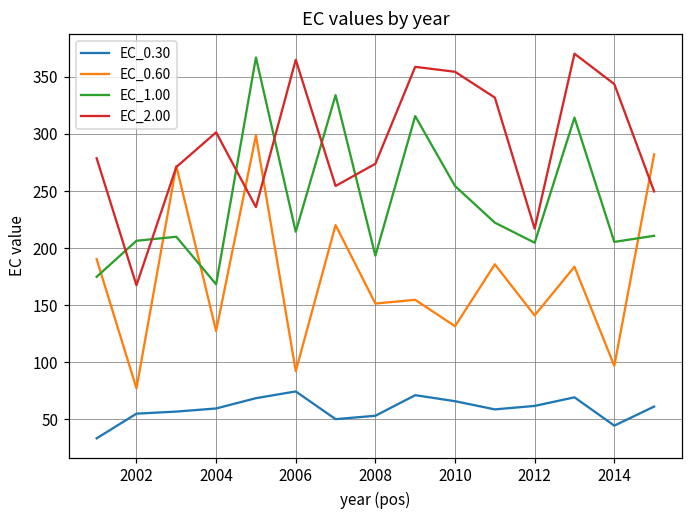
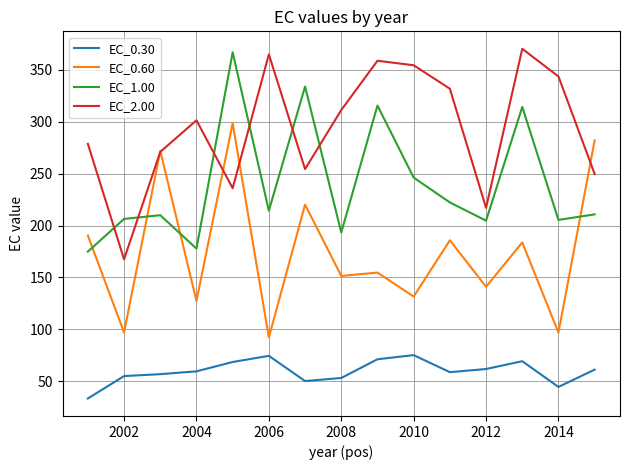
  {
    "EC_0.30": {
      "2002": 55,
      "2004": 59,
      "2006": 74,
      "2008": 53,
-     "2010": 66,
+     "2010": 75,
      "2012": 62,
      "2014": 44
    },
    "EC_0.60": {
-     "2002": 77,
+     "2002": 97,
      "2004": 127,
      "2006": 92,
      "2008": 151,
      "2010": 132,
      "2012": 141,
      "2014": 97
    },
    "EC_1.00": {
      "2002": 206,
-     "2004": 168,
+     "2004": 178,
      "2006": 214,
      "2008": 193,
-     "2010": 254,
+     "2010": 246,
      "2012": 205,
      "2014": 205
    },
    "EC_2.00": {
      "2002": 167,
      "2004": 301,
      "2006": 365,
-     "2008": 274,
+     "2008": 311,
      "2010": 355,
      "2012": 217,
      "2014": 344
    }
  }
